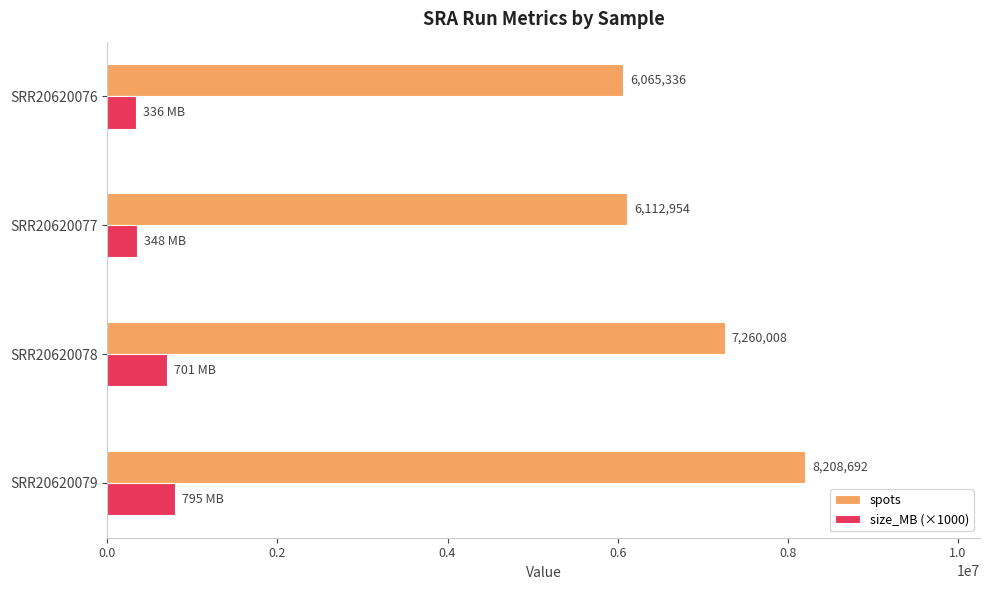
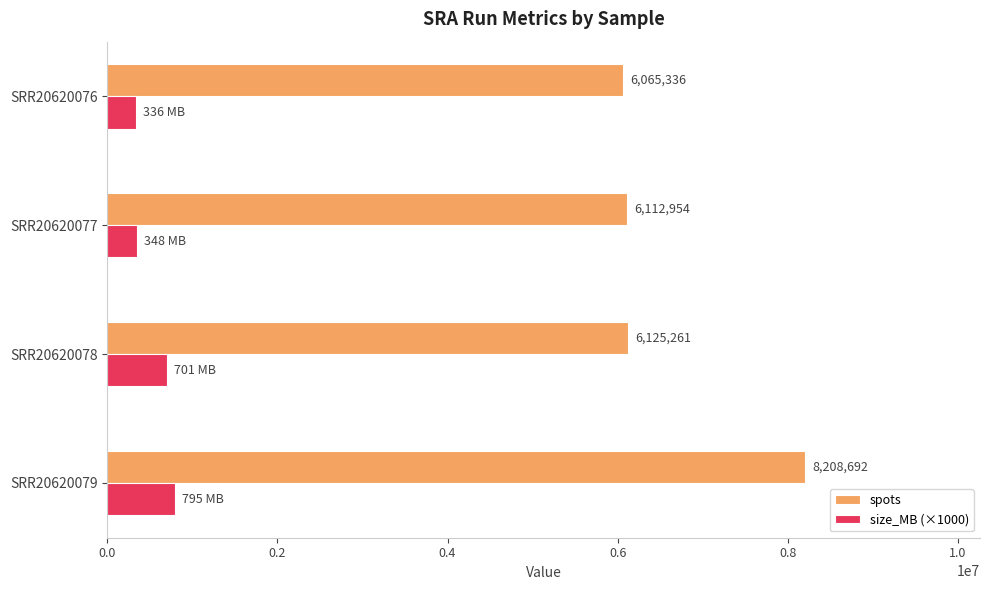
  {
    "spots": {
      "SRR20620076": "6,065,336",
      "SRR20620077": "6,112,954",
-     "SRR20620078": "7,260,008",
+     "SRR20620078": "6,125,261",
      "SRR20620079": "8,208,692"
    }
  }
